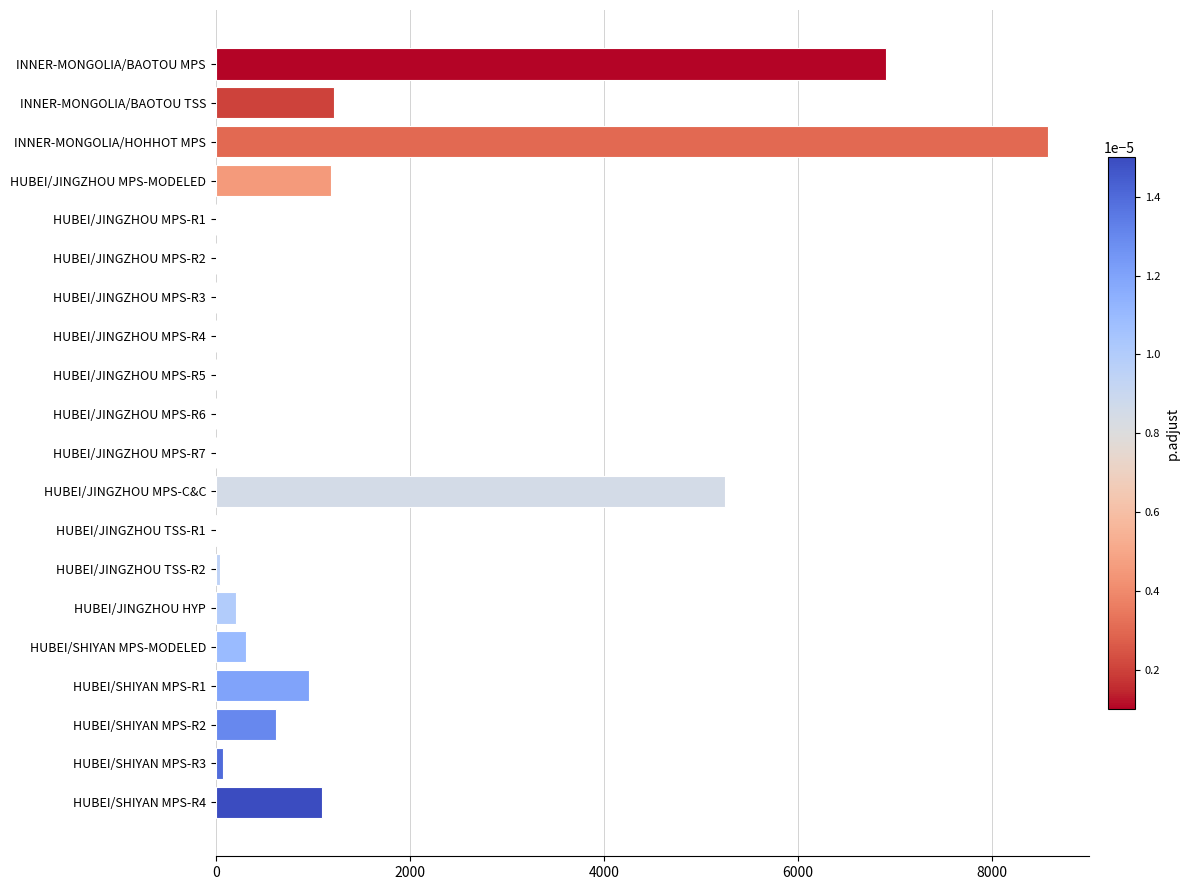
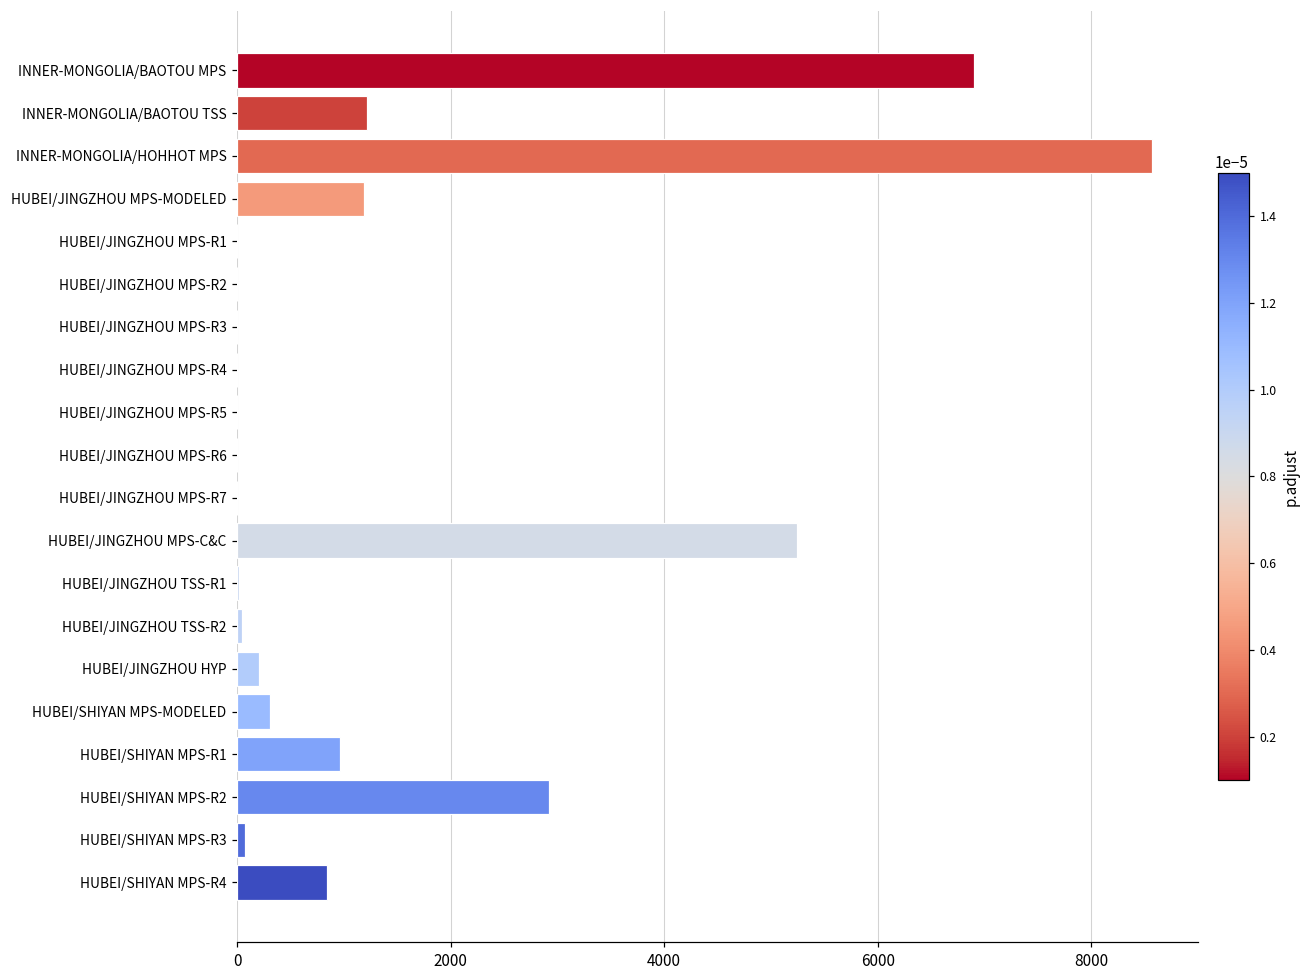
  {
    "INNER-MONGOLIA/BAOTOU MPS": 6900,
    "INNER-MONGOLIA/BAOTOU TSS": 1200,
    "INNER-MONGOLIA/HOHHOT MPS": 8600,
    "HUBEI/JINGZHOU MPS-MODELED": 1200,
    "HUBEI/JINGZHOU MPS-R1": 0,
    "HUBEI/JINGZHOU MPS-R2": 0,
    "HUBEI/JINGZHOU MPS-R3": 0,
    "HUBEI/JINGZHOU MPS-R4": 0,
    "HUBEI/JINGZHOU MPS-R5": 0,
    "HUBEI/JINGZHOU MPS-R6": 0,
    "HUBEI/JINGZHOU MPS-R7": 0,
    "HUBEI/JINGZHOU MPS-C&C": 5200,
    "HUBEI/JINGZHOU TSS-R2": 0,
    "HUBEI/JINGZHOU HYP": 200,
    "HUBEI/SHIYAN MPS-MODELED": 300,
    "HUBEI/SHIYAN MPS-R1": 1000,
-   "HUBEI/SHIYAN MPS-R2": 600,
+   "HUBEI/SHIYAN MPS-R2": 2900,
    "HUBEI/SHIYAN MPS-R3": 100,
-   "HUBEI/SHIYAN MPS-R4": 1100
+   "HUBEI/SHIYAN MPS-R4": 800
  }
